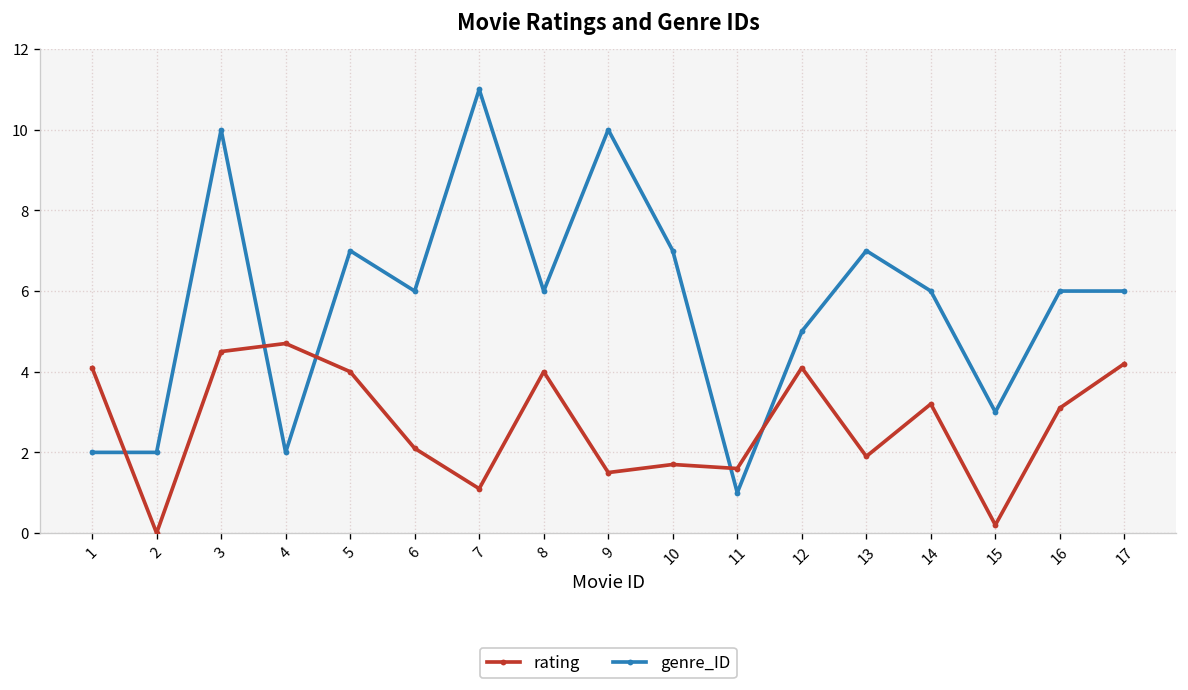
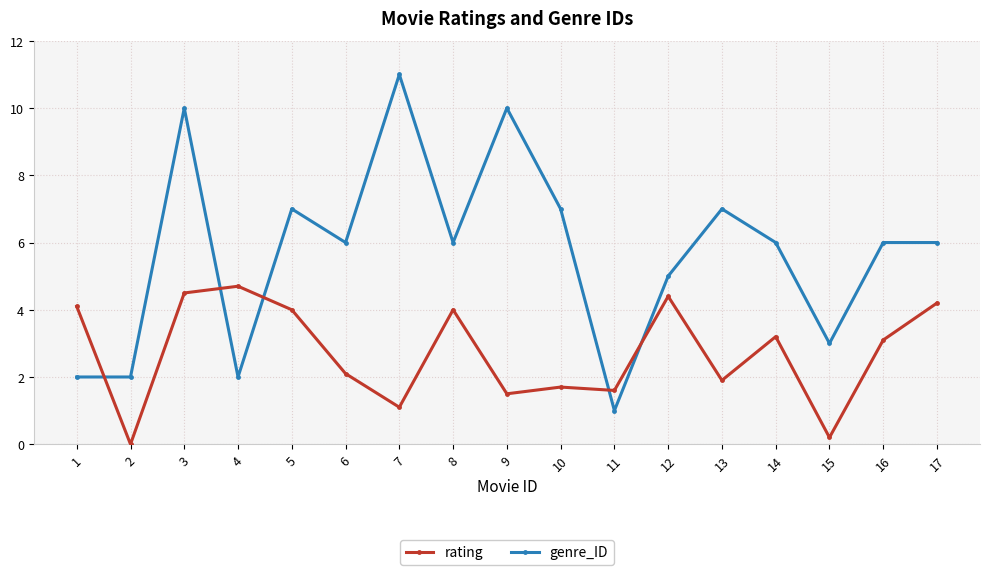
  {
    "rating": {
      "1": 4.1,
      "2": 0.0,
      "3": 4.5,
      "4": 4.7,
      "5": 4.0,
      "6": 2.1,
      "7": 1.1,
      "8": 4.0,
      "9": 1.5,
      "10": 1.7,
      "11": 1.6,
-     "12": 4.1,
+     "12": 4.4,
      "13": 1.9,
      "14": 3.2,
      "15": 0.2,
      "16": 3.1,
      "17": 4.2
    },
    "genre_ID": {
      "1": 2.0,
      "2": 2.0,
      "3": 10.0,
      "4": 2.0,
      "5": 7.0,
      "6": 6.0,
      "7": 11.0,
      "8": 6.0,
      "9": 10.0,
      "10": 7.0,
      "11": 1.0,
      "12": 5.0,
      "13": 7.0,
      "14": 6.0,
      "15": 3.0,
      "16": 6.0,
      "17": 6.0
    }
  }
